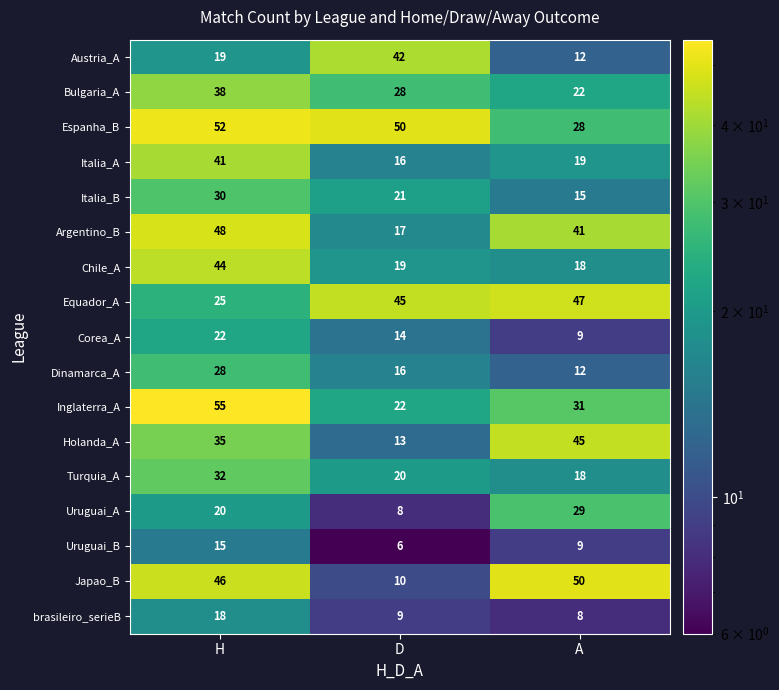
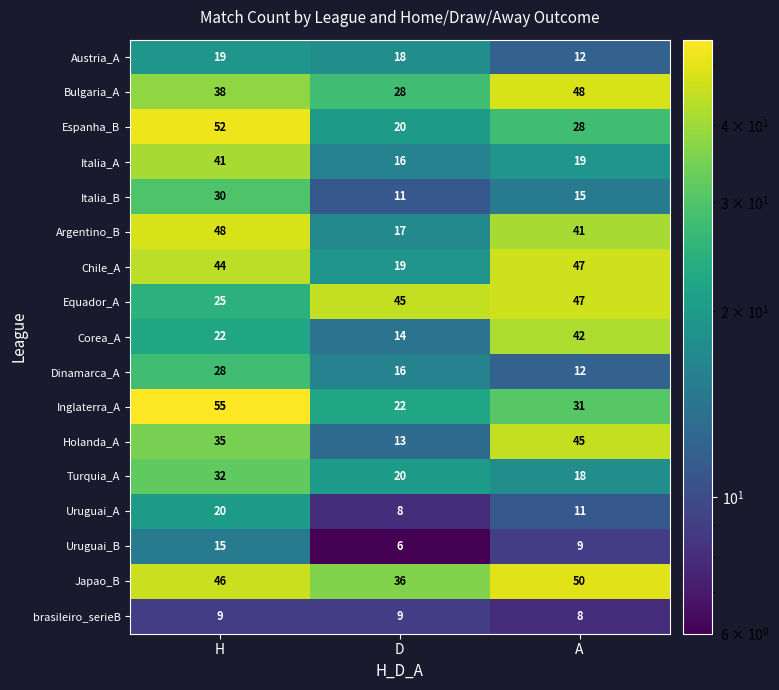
  {
    "Austria_A": {
      "H": 19,
-     "D": 42,
+     "D": 18,
      "A": 12
    },
    "Bulgaria_A": {
      "H": 38,
      "D": 28,
-     "A": 22
+     "A": 48
    },
    "Espanha_B": {
      "H": 52,
-     "D": 50,
+     "D": 20,
      "A": 28
    },
    "Italia_A": {
      "H": 41,
      "D": 16,
      "A": 19
    },
    "Italia_B": {
      "H": 30,
-     "D": 21,
+     "D": 11,
      "A": 15
    },
    "Argentino_B": {
      "H": 48,
      "D": 17,
      "A": 41
    },
    "Chile_A": {
      "H": 44,
      "D": 19,
-     "A": 18
+     "A": 47
    },
    "Equador_A": {
      "H": 25,
      "D": 45,
      "A": 47
    },
    "Corea_A": {
      "H": 22,
      "D": 14,
-     "A": 9
+     "A": 42
    },
    "Dinamarca_A": {
      "H": 28,
      "D": 16,
      "A": 12
    },
    "Inglaterra_A": {
      "H": 55,
      "D": 22,
      "A": 31
    },
    "Holanda_A": {
      "H": 35,
      "D": 13,
      "A": 45
    },
    "Turquia_A": {
      "H": 32,
      "D": 20,
      "A": 18
    },
    "Uruguai_A": {
      "H": 20,
      "D": 8,
-     "A": 29
+     "A": 11
    },
    "Uruguai_B": {
      "H": 15,
      "D": 6,
      "A": 9
    },
    "Japao_B": {
      "H": 46,
-     "D": 10,
+     "D": 36,
      "A": 50
    },
    "brasileiro_serieB": {
-     "H": 18,
+     "H": 9,
      "D": 9,
      "A": 8
    }
  }
